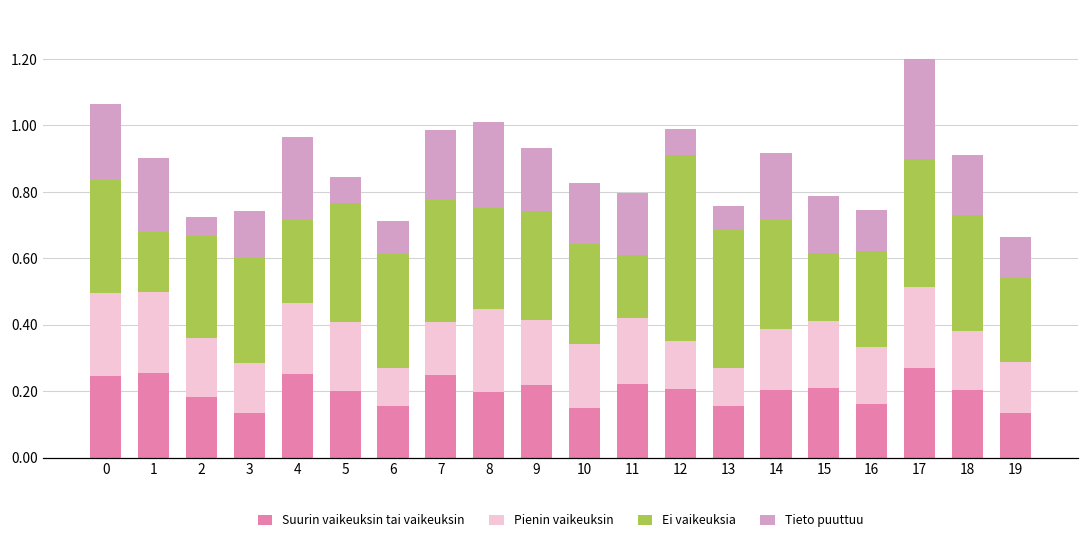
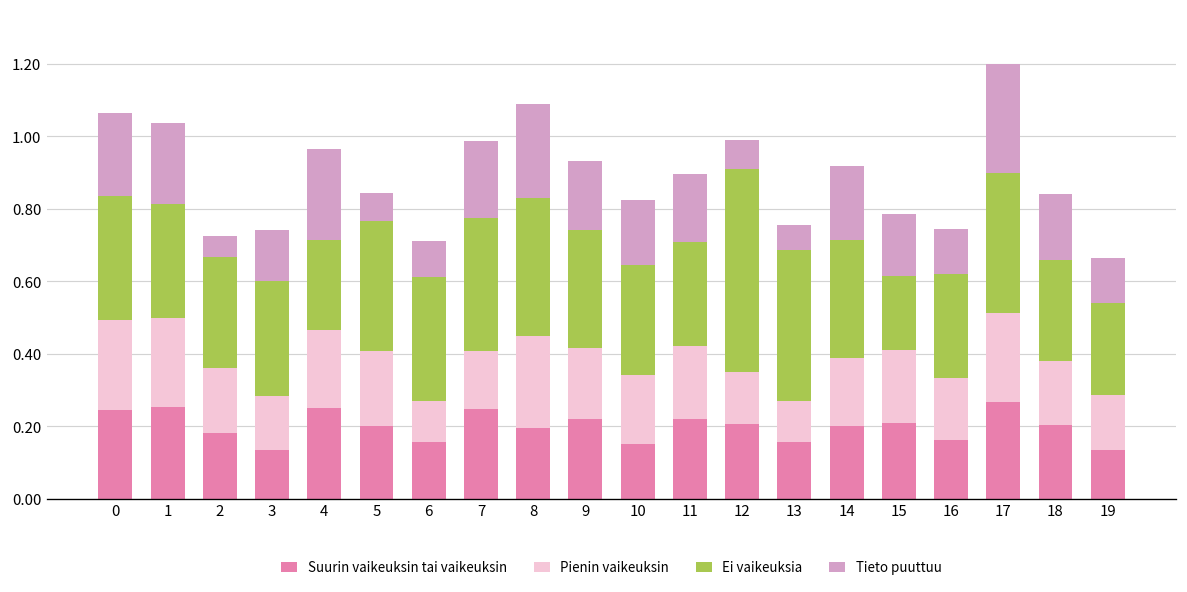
  {
    "Ei vaikeuksia": {
      "0": 0.34,
-     "1": 0.18,
+     "1": 0.32,
      "2": 0.31,
      "3": 0.32,
      "4": 0.25,
      "5": 0.36,
      "6": 0.34,
      "7": 0.37,
-     "8": 0.30,
+     "8": 0.38,
      "9": 0.33,
      "10": 0.30,
-     "11": 0.19,
+     "11": 0.29,
      "12": 0.56,
      "13": 0.42,
      "14": 0.33,
      "15": 0.20,
      "16": 0.29,
      "17": 0.39,
-     "18": 0.35,
+     "18": 0.28,
      "19": 0.25
    }
  }
